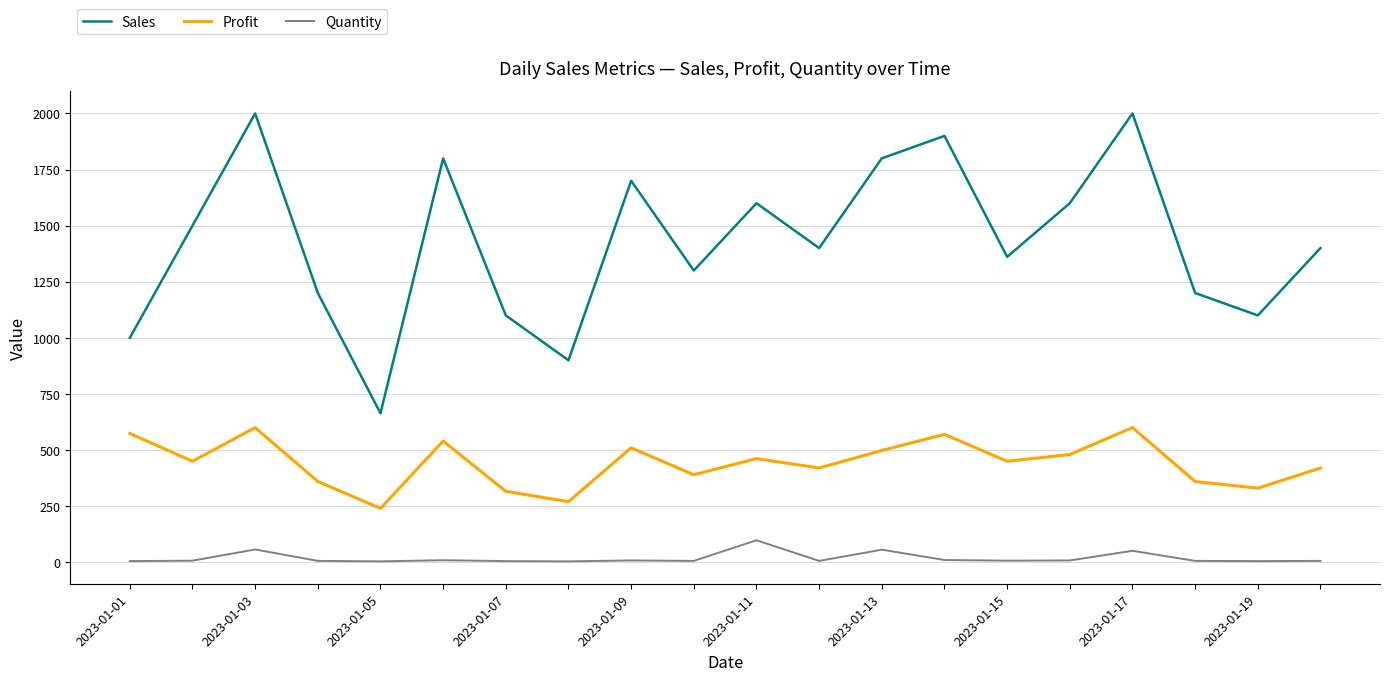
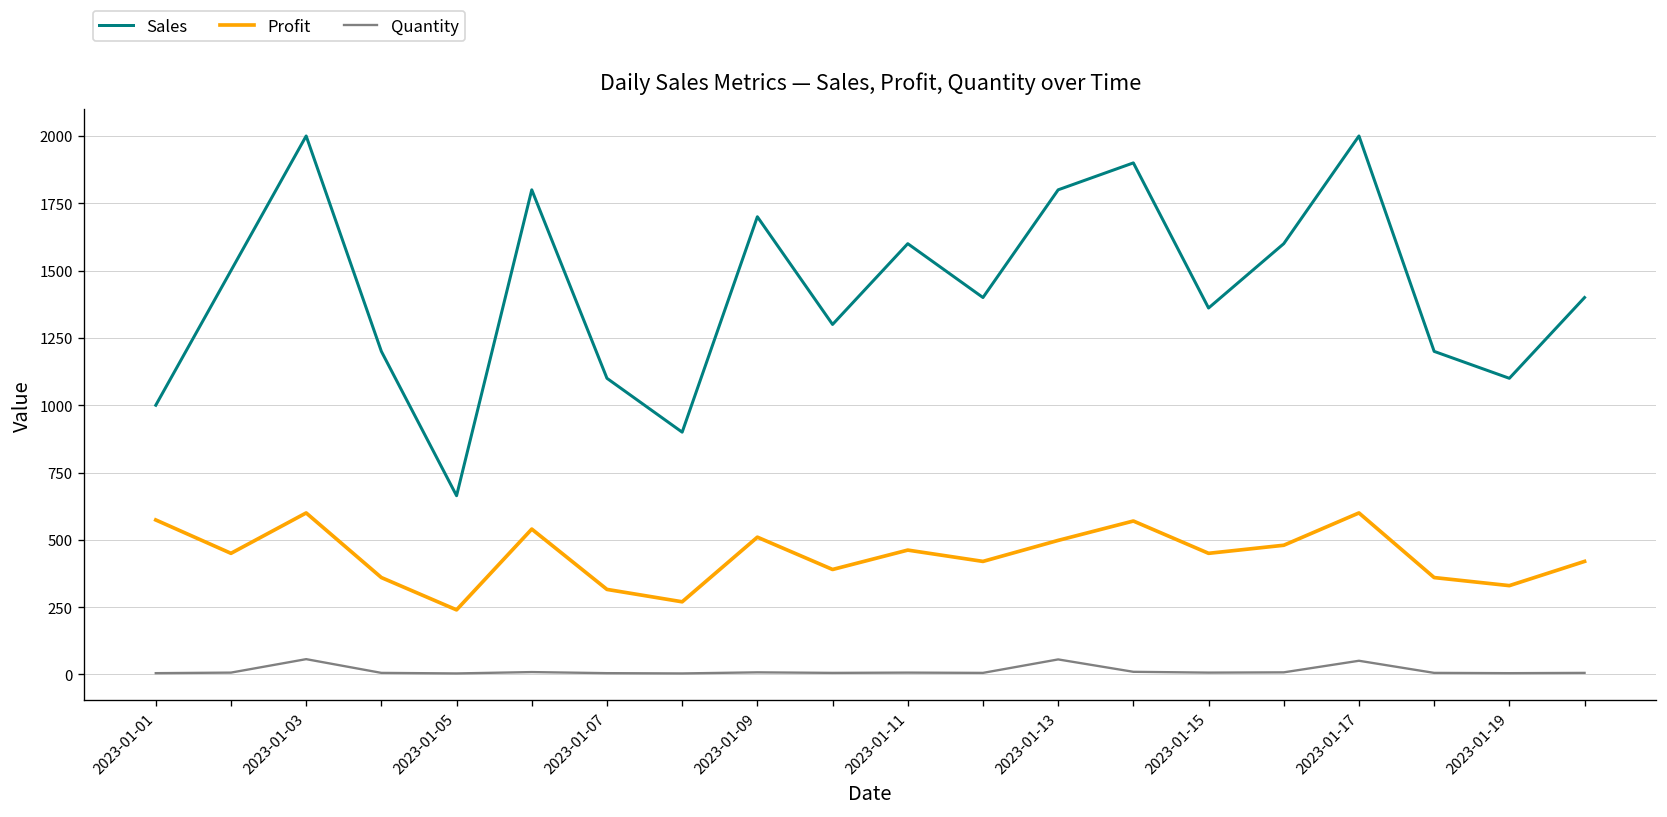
  {
    "Sales": {
      "2023-01-01": 1000,
      "2023-01-03": 2000,
      "2023-01-05": 660,
      "2023-01-07": 1100,
      "2023-01-09": 1700,
      "2023-01-11": 1600,
      "2023-01-13": 1800,
      "2023-01-15": 1360,
      "2023-01-17": 2000,
      "2023-01-19": 1100
    },
    "Profit": {
      "2023-01-01": 570,
      "2023-01-03": 600,
      "2023-01-05": 240,
      "2023-01-07": 320,
      "2023-01-09": 510,
      "2023-01-11": 460,
      "2023-01-13": 500,
      "2023-01-15": 450,
      "2023-01-17": 600,
      "2023-01-19": 330
    },
    "Quantity": {
      "2023-01-01": 10,
      "2023-01-03": 60,
      "2023-01-05": 0,
      "2023-01-07": 10,
      "2023-01-09": 10,
-     "2023-01-11": 100,
+     "2023-01-11": 10,
      "2023-01-13": 60,
      "2023-01-15": 10,
      "2023-01-17": 50,
      "2023-01-19": 10
    }
  }
